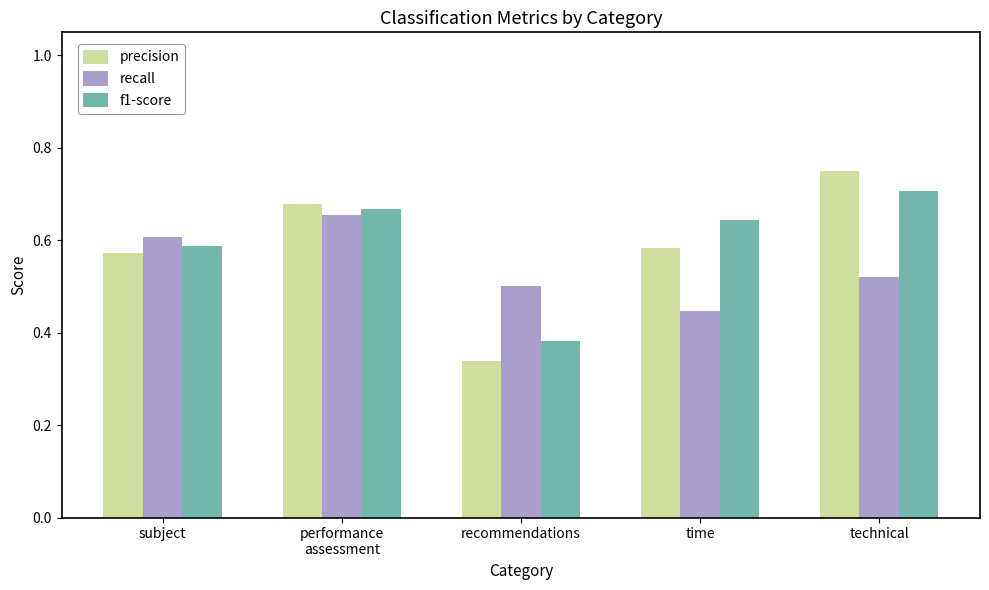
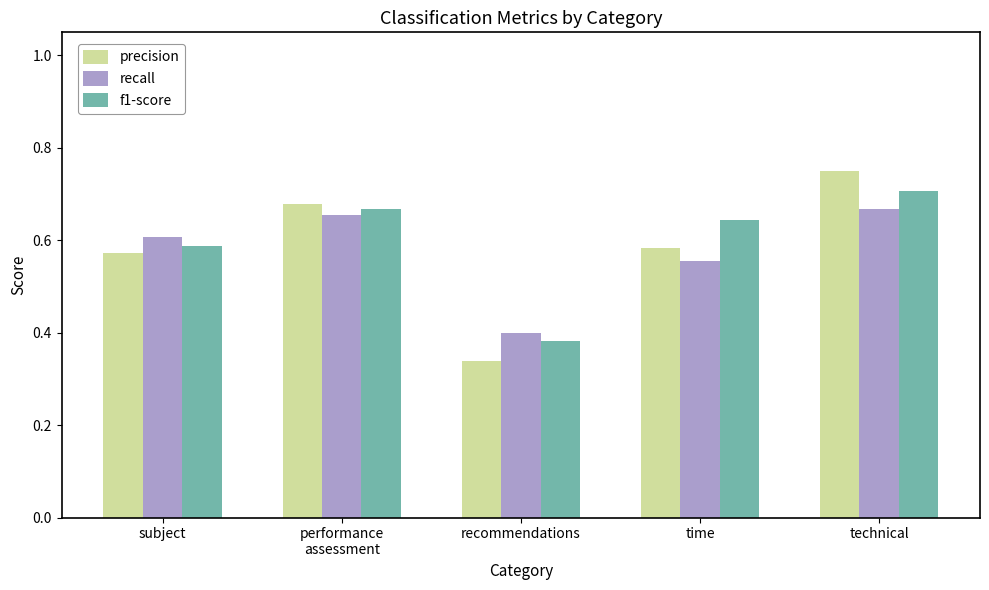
  {
    "precision": {
      "subject": 0.57,
      "performance assessment": 0.68,
      "recommendations": 0.34,
      "time": 0.58,
      "technical": 0.75
    },
    "recall": {
      "subject": 0.61,
      "performance assessment": 0.66,
-     "recommendations": 0.5,
-     "time": 0.45,
-     "technical": 0.52
+     "recommendations": 0.4,
+     "time": 0.56,
+     "technical": 0.67
    },
    "f1-score": {
      "subject": 0.59,
      "performance assessment": 0.67,
      "recommendations": 0.38,
      "time": 0.64,
      "technical": 0.71
    }
  }
